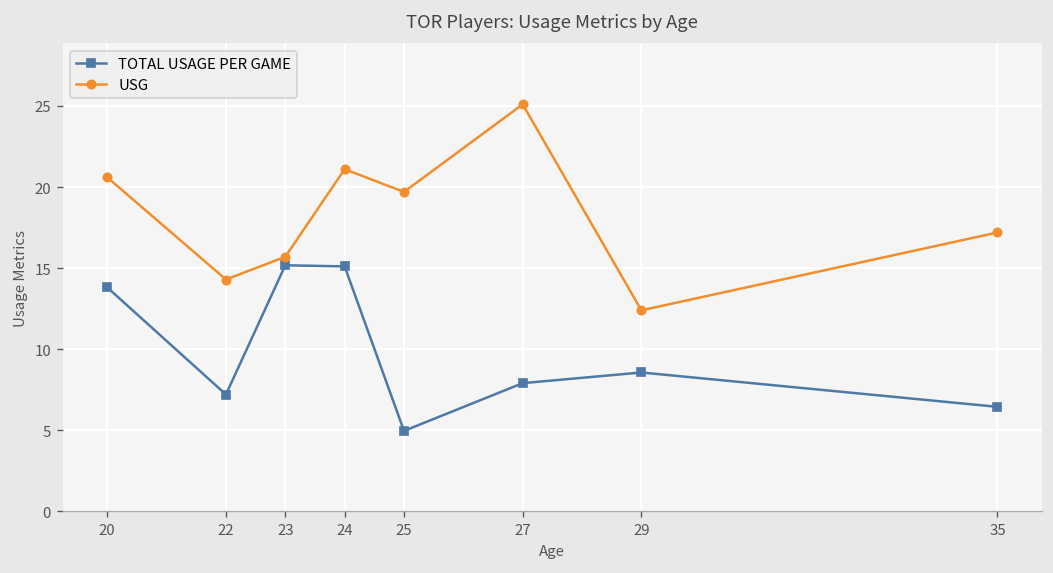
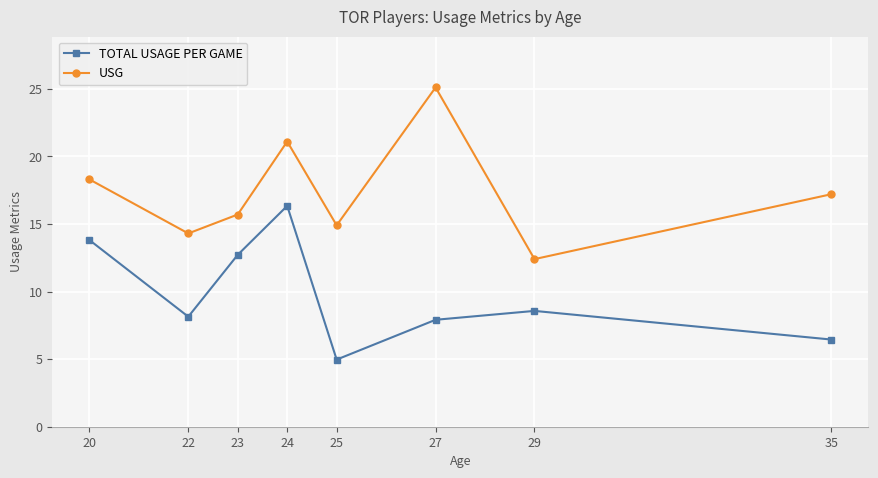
  {
    "TOTAL USAGE PER GAME": {
      "20": 13.8,
-     "22": 7.2,
-     "23": 15.2,
-     "24": 15.1,
+     "22": 8.1,
+     "23": 12.7,
+     "24": 16.3,
      "25": 5.0,
      "27": 7.9,
      "29": 8.6,
      "35": 6.5
    },
    "USG": {
-     "20": 20.6,
+     "20": 18.3,
      "22": 14.3,
      "23": 15.7,
      "24": 21.1,
-     "25": 19.7,
+     "25": 14.9,
      "27": 25.1,
      "29": 12.4,
      "35": 17.2
    }
  }
